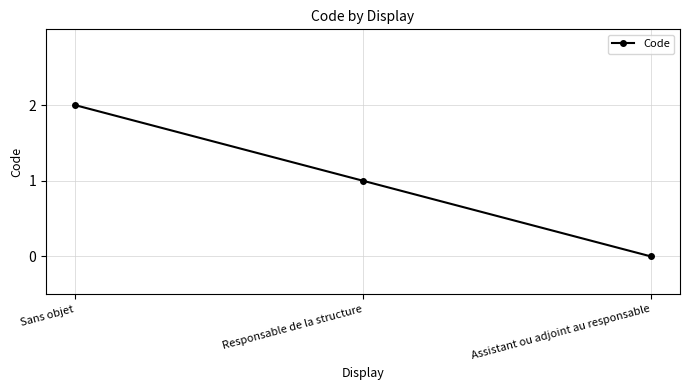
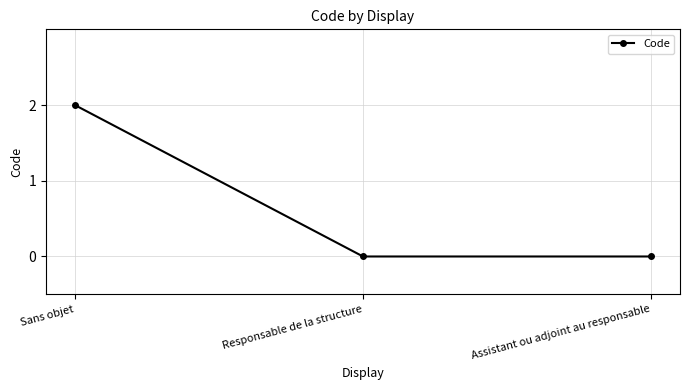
  {
    "Sans objet": 2,
-   "Responsable de la structure": 1,
+   "Responsable de la structure": 0,
    "Assistant ou adjoint au responsable": 0
  }
